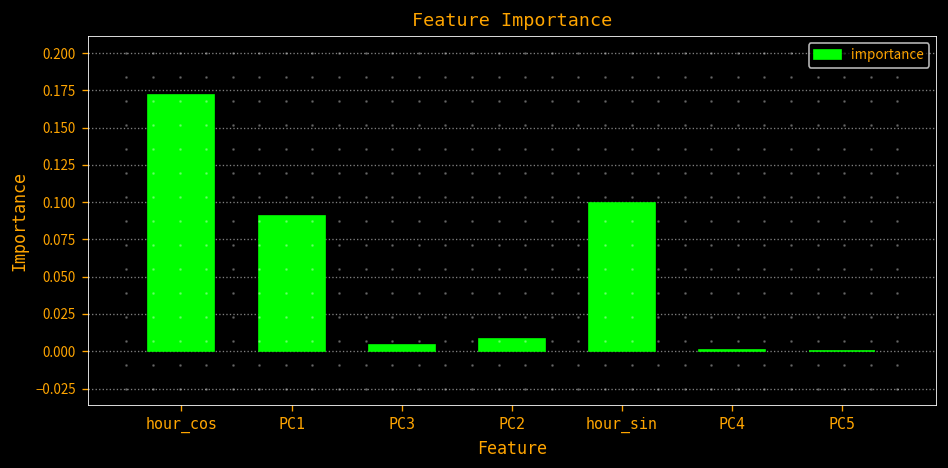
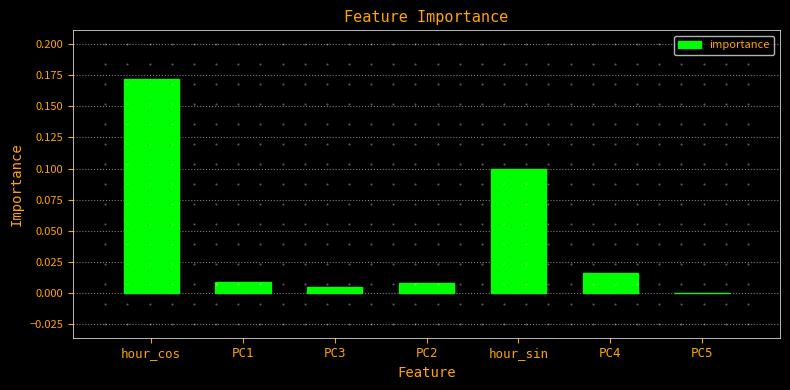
  {
    "importance": {
      "hour_cos": 0.172,
-     "PC1": 0.091,
+     "PC1": 0.009,
      "PC3": 0.004,
      "PC2": 0.008,
      "hour_sin": 0.099,
-     "PC4": 0.001
+     "PC4": 0.015
    }
  }
